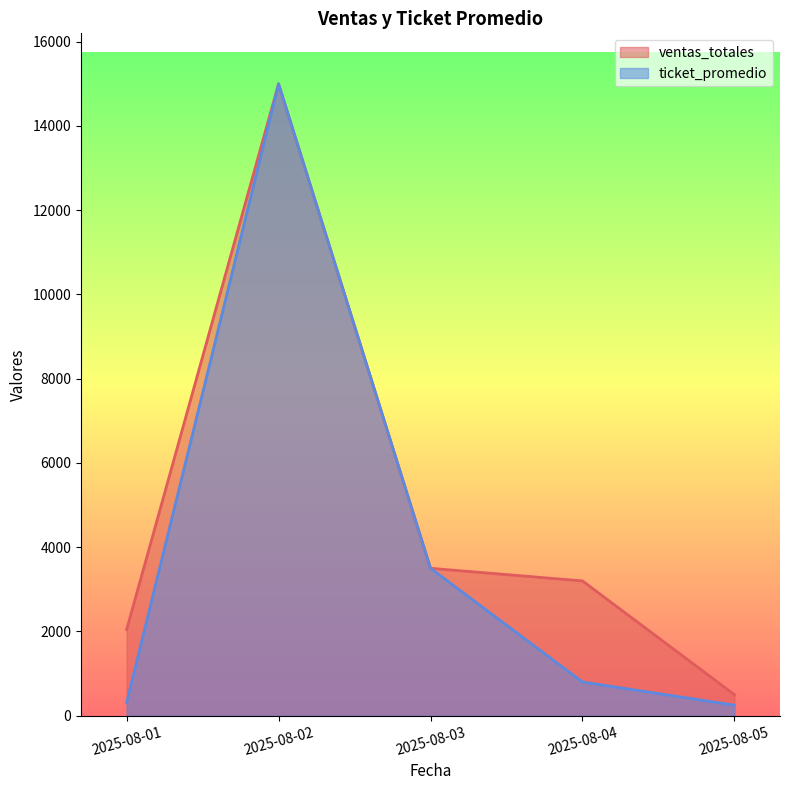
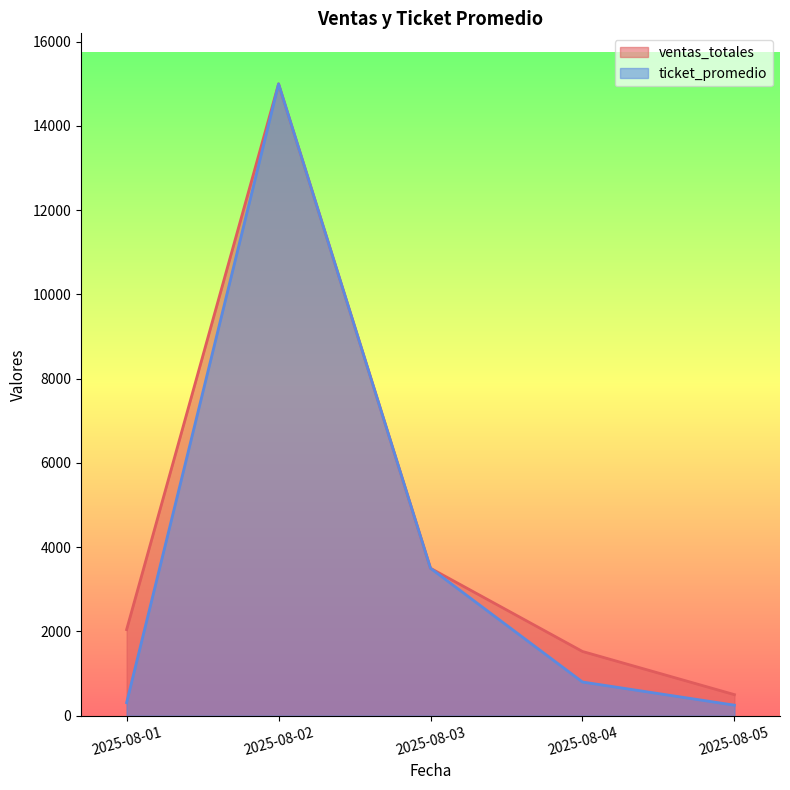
  {
    "ventas_totales": {
      "2025-08-01": 2000,
-     "2025-08-04": 3200,
+     "2025-08-04": 1500,
      "2025-08-05": 500
    },
    "ticket_promedio": {
      "2025-08-01": 300,
      "2025-08-04": 800,
      "2025-08-05": 300
    }
  }
